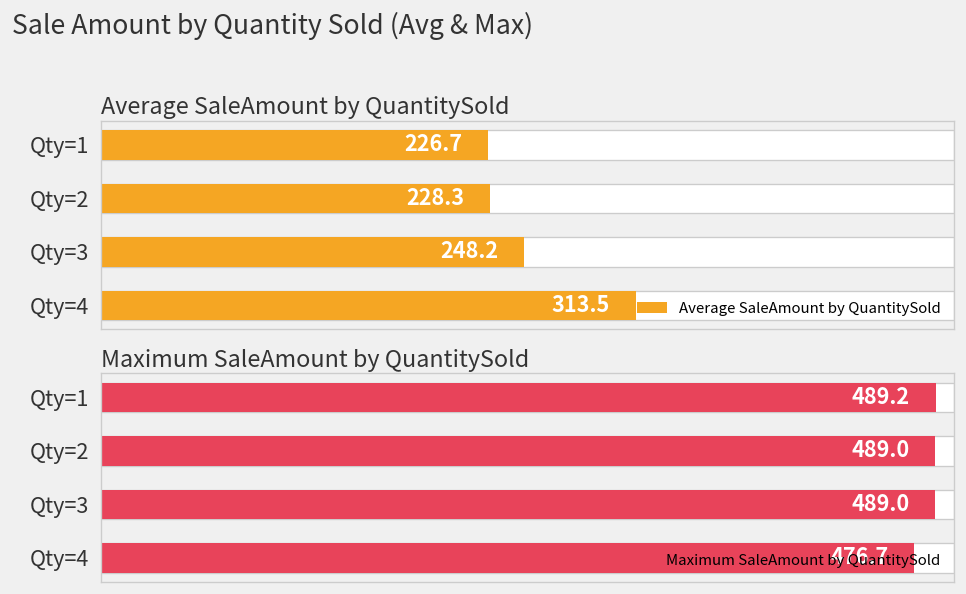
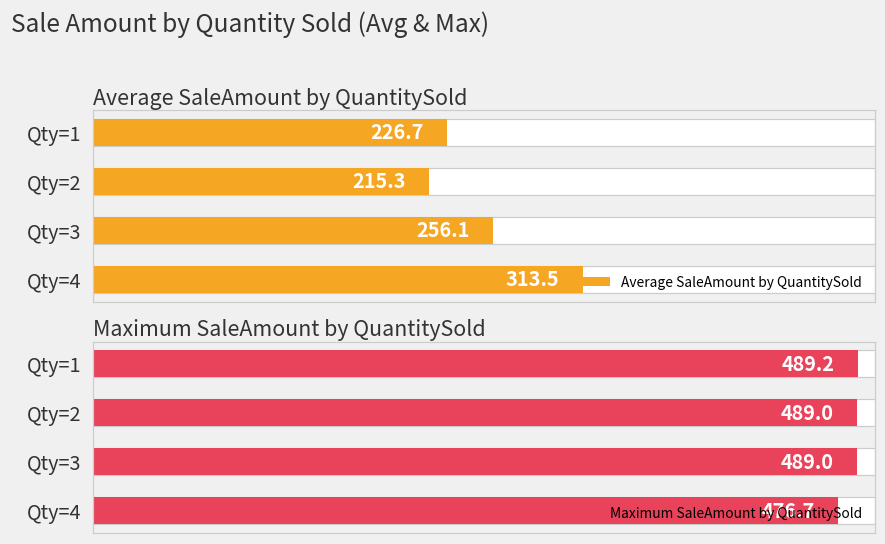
  {
    "Average SaleAmount by QuantitySold": {
      "Average SaleAmount by QuantitySold": {
-       "Qty=2": 228.3,
-       "Qty=3": 248.2
+       "Qty=2": 215.3,
+       "Qty=3": 256.1
      }
    }
  }
